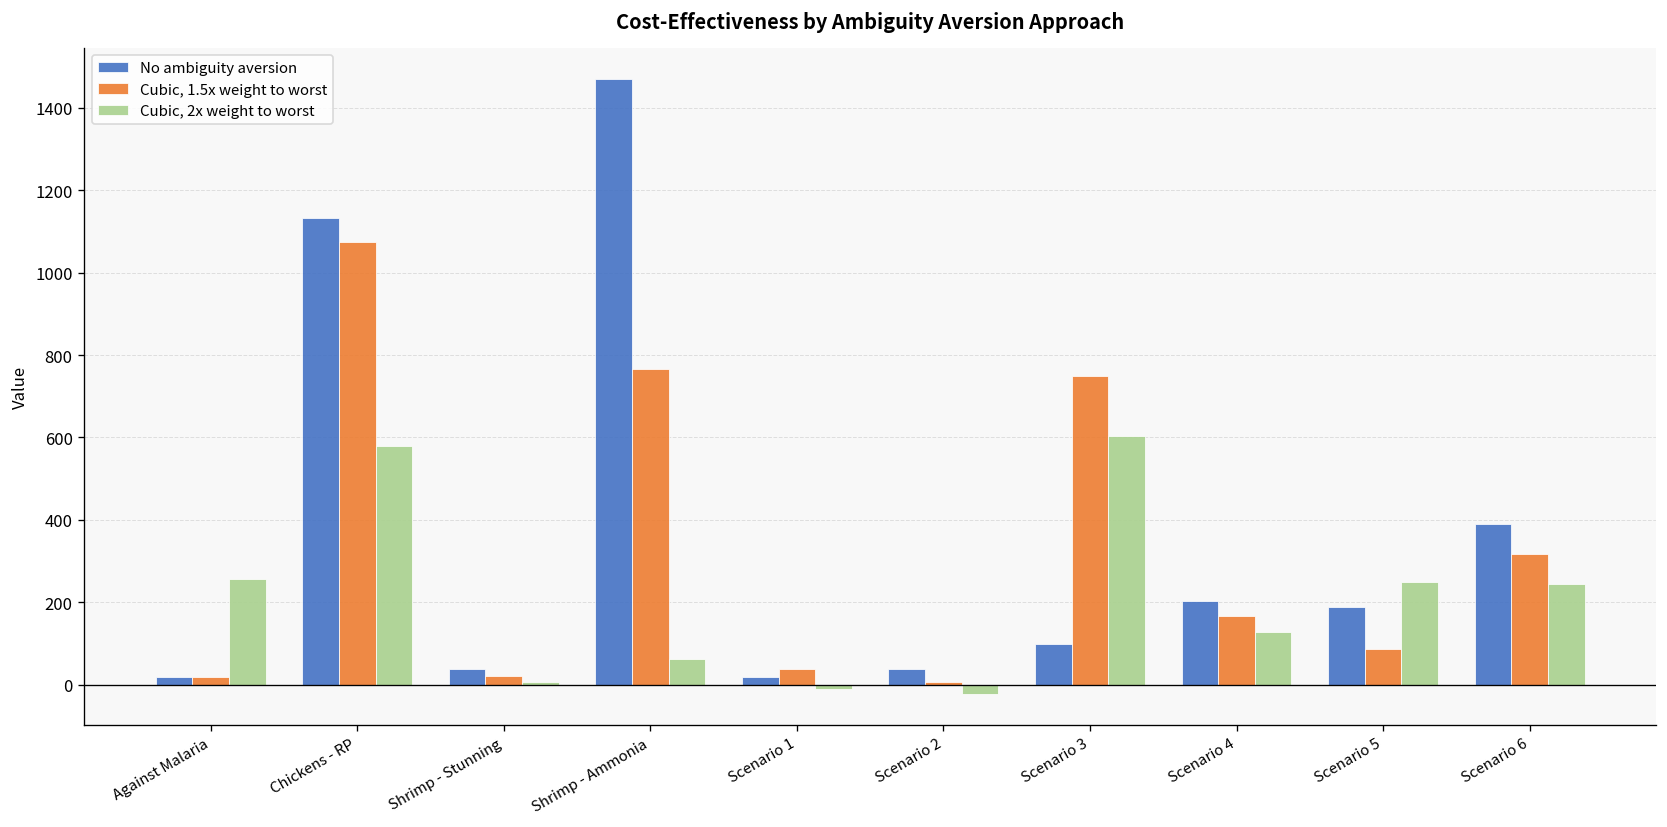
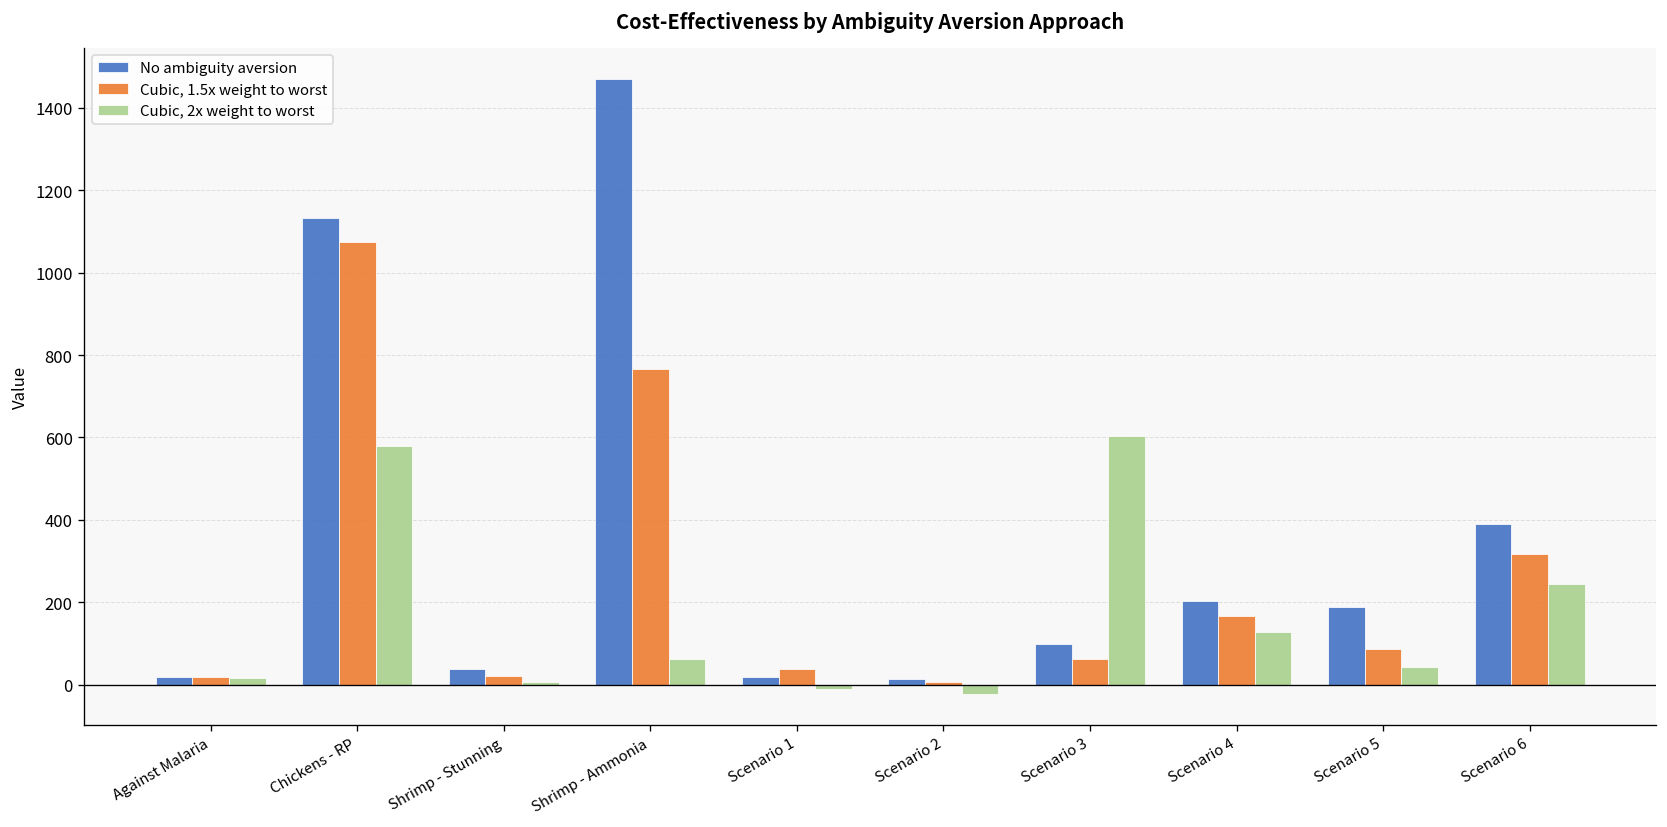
  {
    "No ambiguity aversion": {
      "Against Malaria": 20,
      "Chickens - RP": 1130,
      "Shrimp - Stunning": 40,
      "Shrimp - Ammonia": 1470,
      "Scenario 1": 20,
-     "Scenario 2": 40,
+     "Scenario 2": 10,
      "Scenario 3": 100,
      "Scenario 4": 200,
      "Scenario 5": 190,
      "Scenario 6": 390
    },
    "Cubic, 1.5x weight to worst": {
      "Against Malaria": 20,
      "Chickens - RP": 1070,
      "Shrimp - Stunning": 20,
      "Shrimp - Ammonia": 770,
      "Scenario 1": 40,
      "Scenario 2": 10,
-     "Scenario 3": 750,
+     "Scenario 3": 60,
      "Scenario 4": 170,
      "Scenario 5": 90,
      "Scenario 6": 320
    },
    "Cubic, 2x weight to worst": {
-     "Against Malaria": 260,
+     "Against Malaria": 20,
      "Chickens - RP": 580,
      "Shrimp - Ammonia": 60,
      "Scenario 1": -10,
      "Scenario 2": -20,
      "Scenario 3": 600,
      "Scenario 4": 130,
-     "Scenario 5": 250,
+     "Scenario 5": 40,
      "Scenario 6": 240
    }
  }
